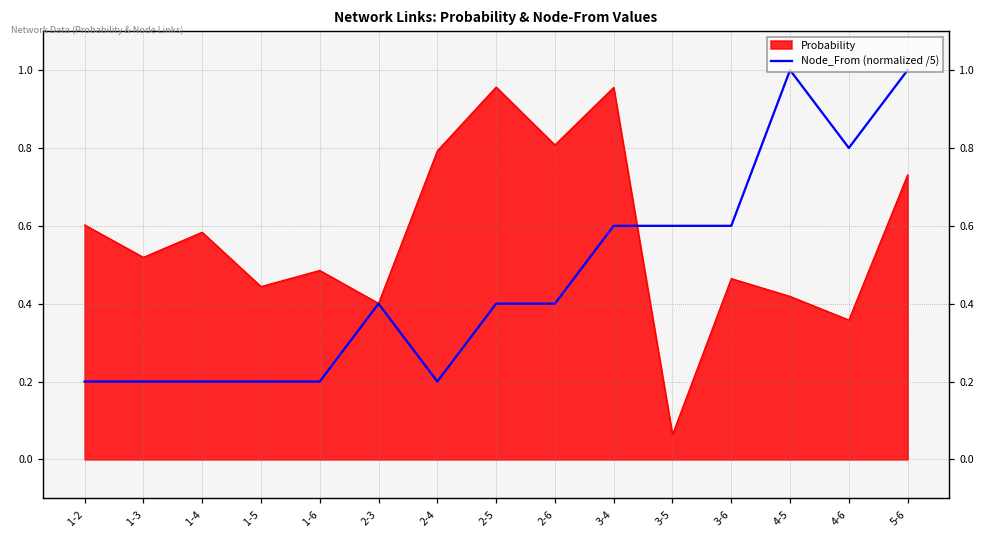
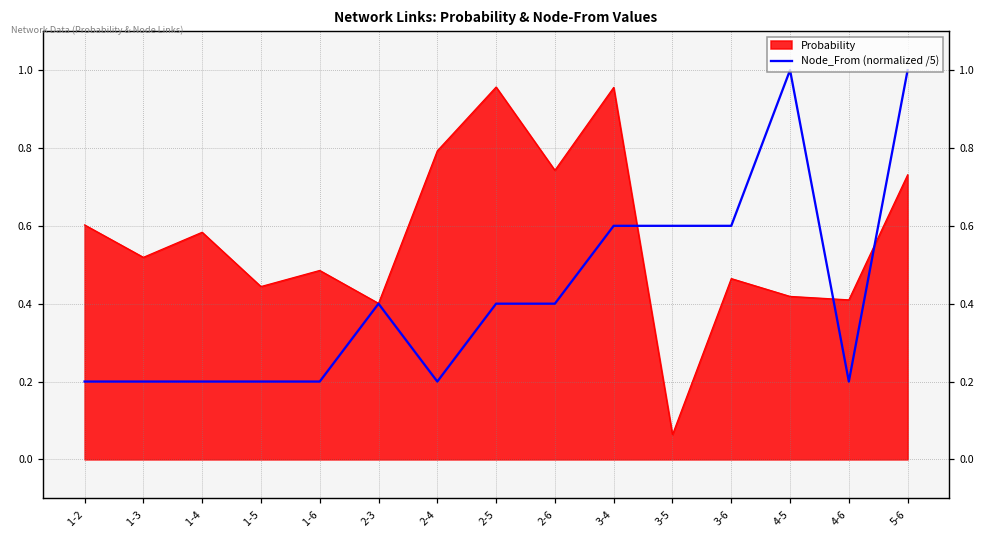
  {
    "Probability": {
      "1-2": 0.60,
      "1-3": 0.52,
      "1-4": 0.58,
      "1-5": 0.44,
      "1-6": 0.49,
      "2-4": 0.79,
      "2-5": 0.96,
-     "2-6": 0.81,
+     "2-6": 0.74,
      "3-4": 0.96,
      "3-5": 0.06,
      "3-6": 0.46,
      "4-5": 0.42,
-     "4-6": 0.36,
+     "4-6": 0.41,
      "5-6": 0.73
    },
    "Node_From (normalized /5)": {
      "1-2": 0.20,
      "1-3": 0.20,
      "1-4": 0.20,
      "1-5": 0.20,
      "1-6": 0.20,
      "2-4": 0.20,
      "2-5": 0.40,
      "2-6": 0.40,
      "3-4": 0.60,
      "3-5": 0.60,
      "3-6": 0.60,
-     "4-6": 0.80
+     "4-6": 0.20
    }
  }
